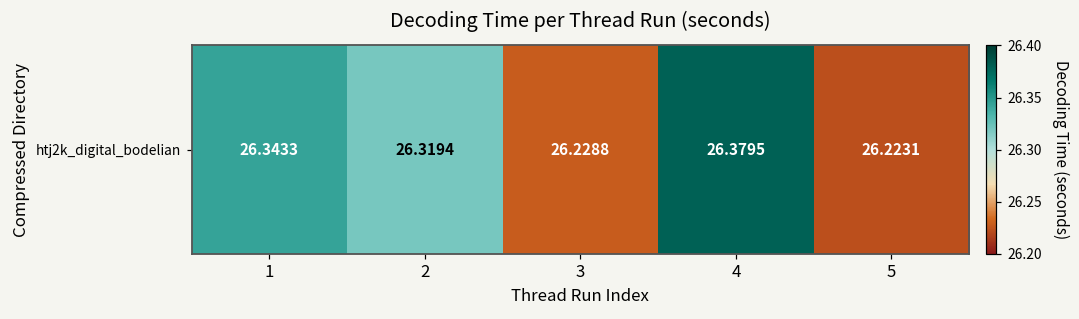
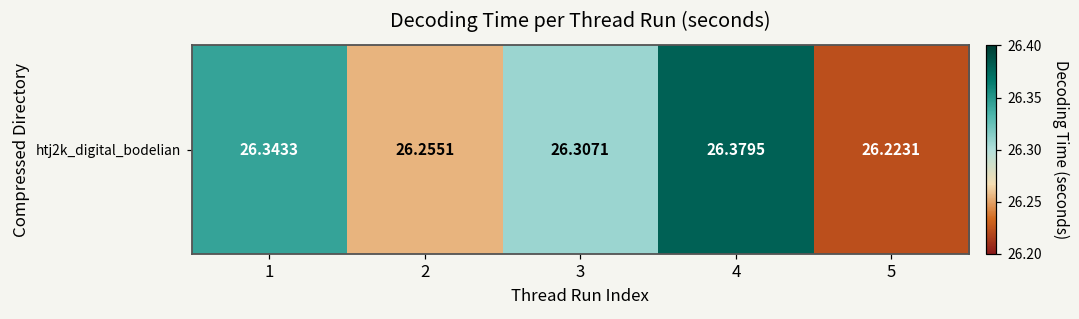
  {
    "htj2k_digital_bodelian": {
      "1": 26.3433,
-     "2": 26.3194,
-     "3": 26.2288,
+     "2": 26.2551,
+     "3": 26.3071,
      "4": 26.3795,
      "5": 26.2231
    }
  }
